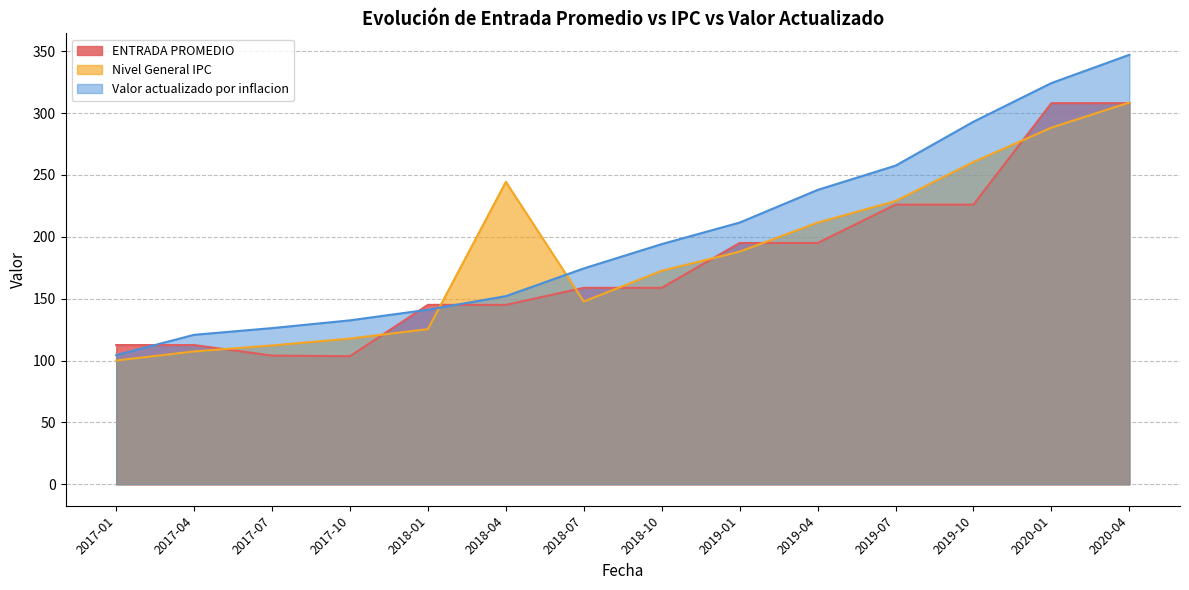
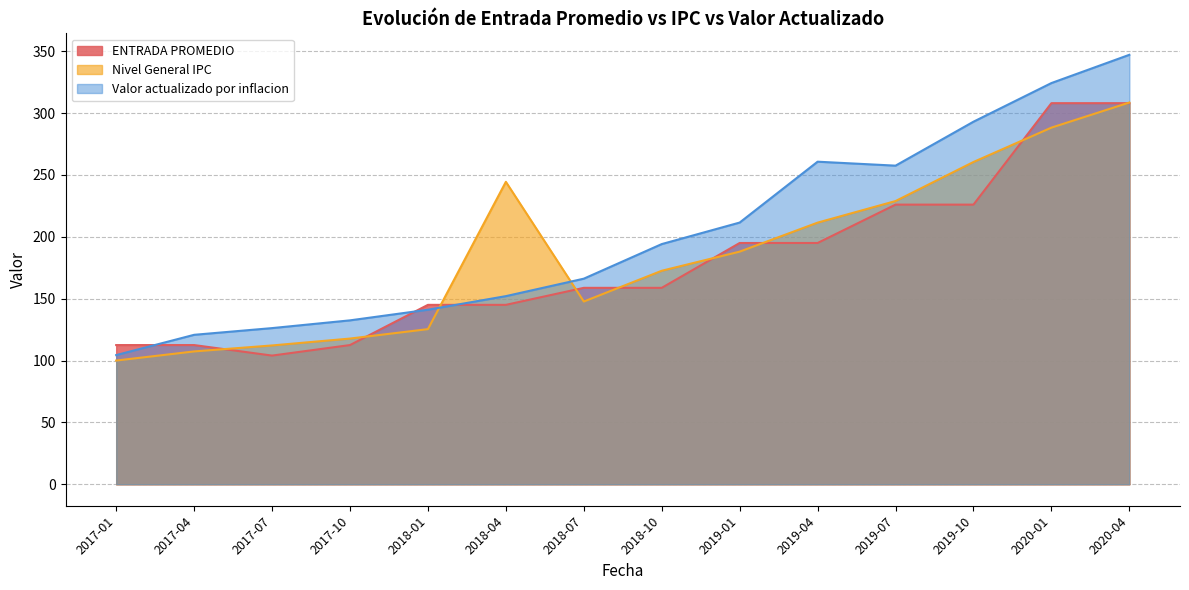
  {
    "ENTRADA PROMEDIO": {
      "2017-01": 113,
      "2017-04": 113,
      "2017-07": 104,
-     "2017-10": 104,
+     "2017-10": 113,
      "2018-01": 145,
      "2018-04": 145,
      "2018-07": 159,
      "2018-10": 159,
      "2019-01": 195,
      "2019-04": 195,
      "2019-07": 226,
      "2019-10": 226,
      "2020-01": 308
    },
    "Nivel General IPC": {
      "2017-01": 100,
      "2017-04": 107,
      "2017-07": 112,
      "2017-10": 118,
      "2018-01": 125,
      "2018-04": 244,
      "2018-07": 148,
      "2018-10": 173,
      "2019-01": 188,
      "2019-04": 211,
      "2019-07": 229,
      "2019-10": 260,
      "2020-01": 288
    },
    "Valor actualizado por inflacion": {
      "2017-01": 104,
      "2017-04": 121,
      "2017-07": 126,
      "2017-10": 132,
      "2018-01": 141,
      "2018-04": 152,
-     "2018-07": 174,
+     "2018-07": 166,
      "2018-10": 194,
      "2019-01": 212,
-     "2019-04": 238,
+     "2019-04": 261,
      "2019-07": 258,
      "2019-10": 293,
      "2020-01": 324,
      "2020-04": 347
    }
  }
